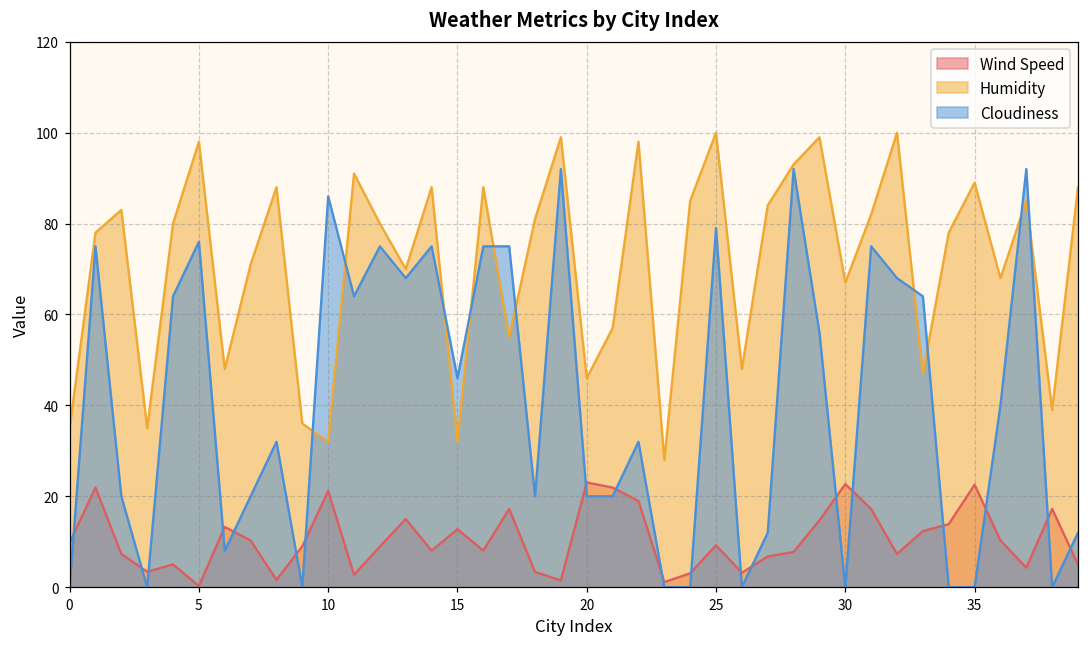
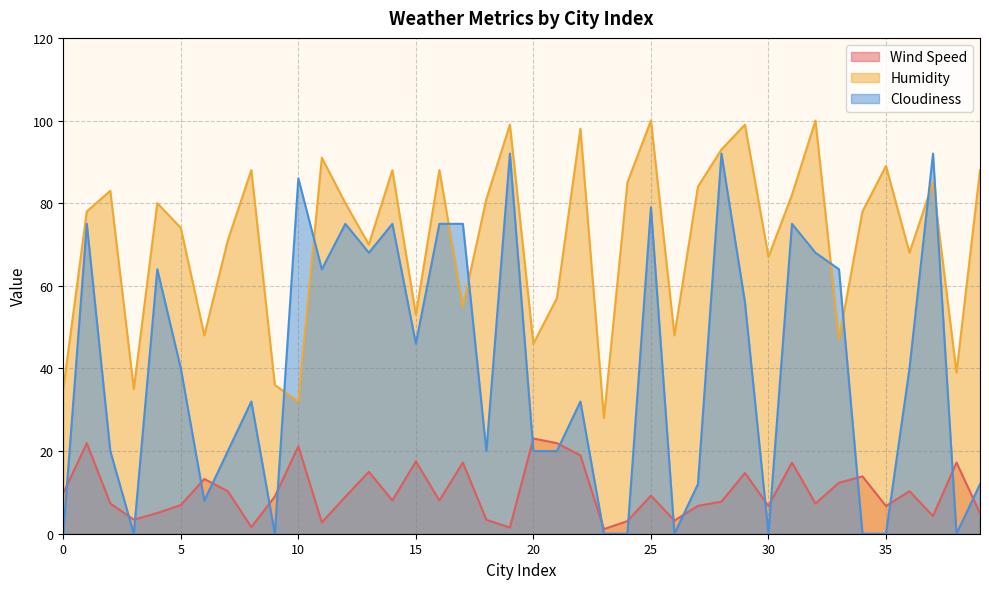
  {
    "Wind Speed": {
      "0": 10,
-     "5": 0,
+     "5": 7,
      "10": 21,
-     "15": 13,
+     "15": 18,
      "20": 23,
      "25": 9,
-     "30": 23,
-     "35": 23
+     "30": 7,
+     "35": 7
    },
    "Humidity": {
      "0": 35,
-     "5": 98,
+     "5": 74,
      "10": 32,
-     "15": 32,
+     "15": 53,
      "20": 46,
      "25": 100,
      "30": 67,
      "35": 89
    },
    "Cloudiness": {
      "0": 0,
-     "5": 76,
+     "5": 40,
      "10": 86,
      "15": 46,
      "20": 20,
      "25": 79,
      "30": 0,
      "35": 0
    }
  }
